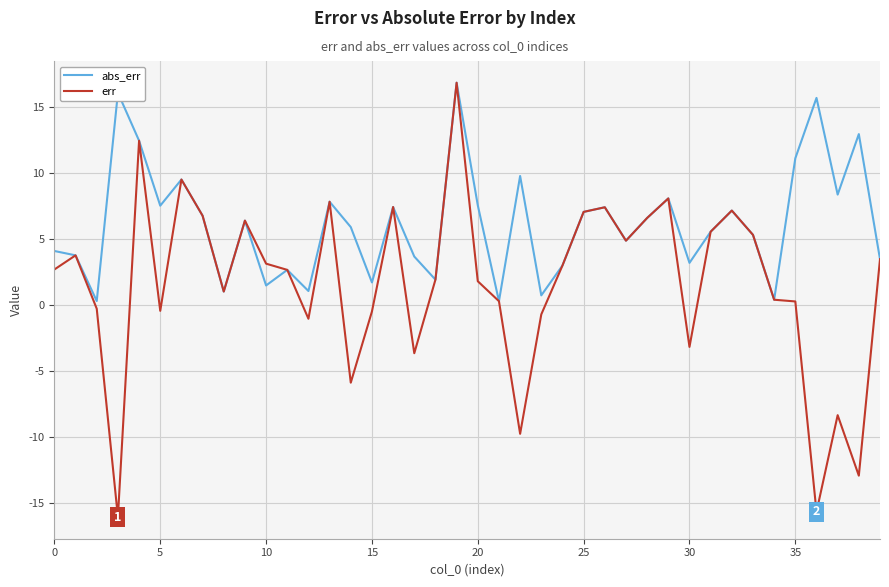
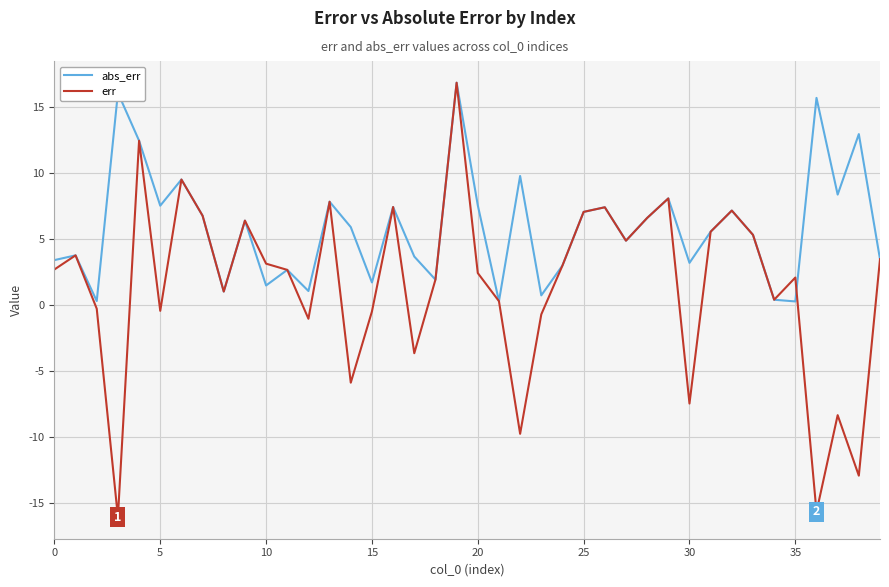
  {
    "abs_err": {
-     "0": 4.1,
+     "0": 3.4,
      "5": 7.5,
      "10": 1.5,
      "15": 1.7,
      "20": 7.5,
      "30": 3.2,
-     "35": 11.1
+     "35": 0.3
    },
    "err": {
      "0": 2.7,
      "5": -0.5,
      "10": 3.1,
      "15": -0.5,
-     "20": 1.8,
-     "30": -3.2,
-     "35": 0.3
+     "20": 2.4,
+     "30": -7.5,
+     "35": 2.1
    }
  }
